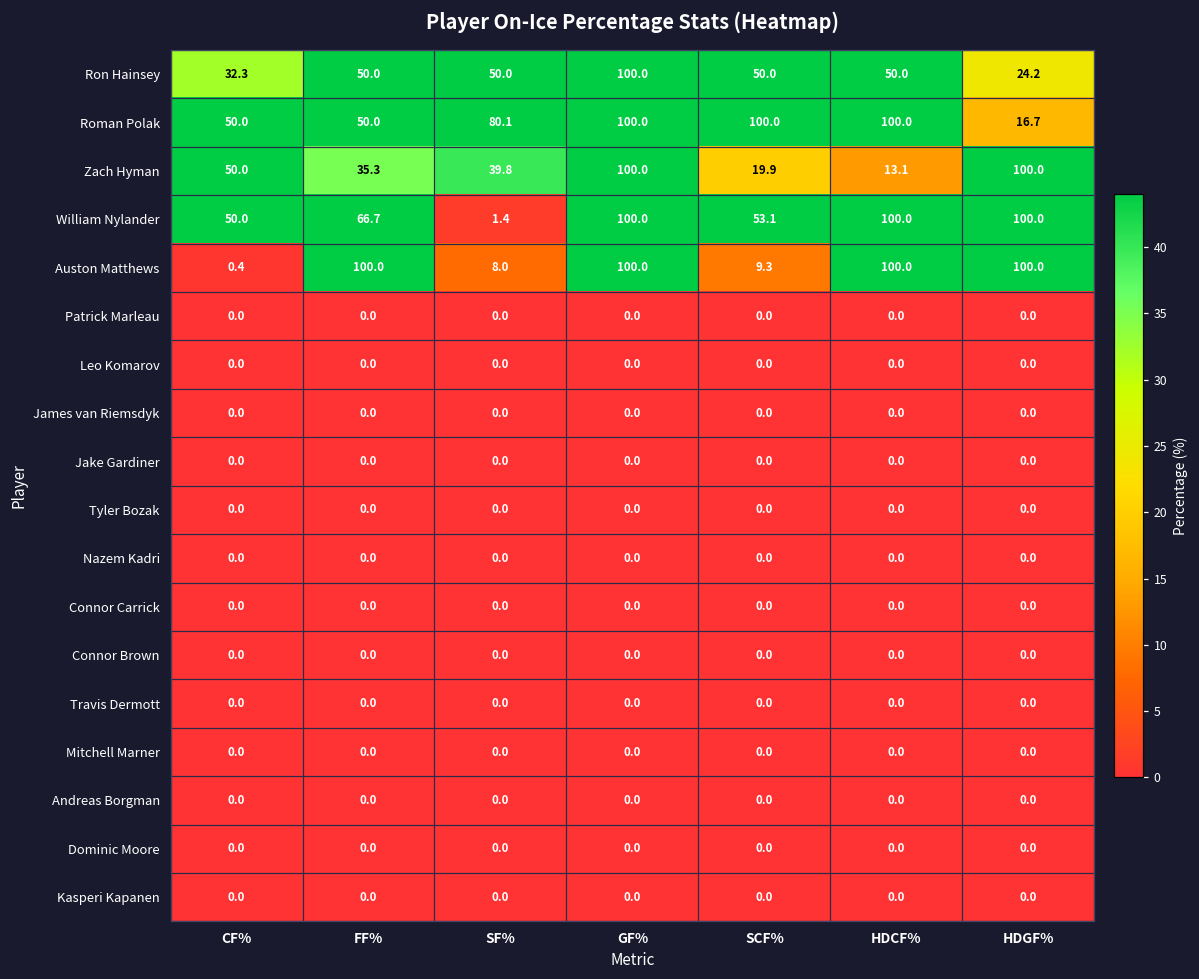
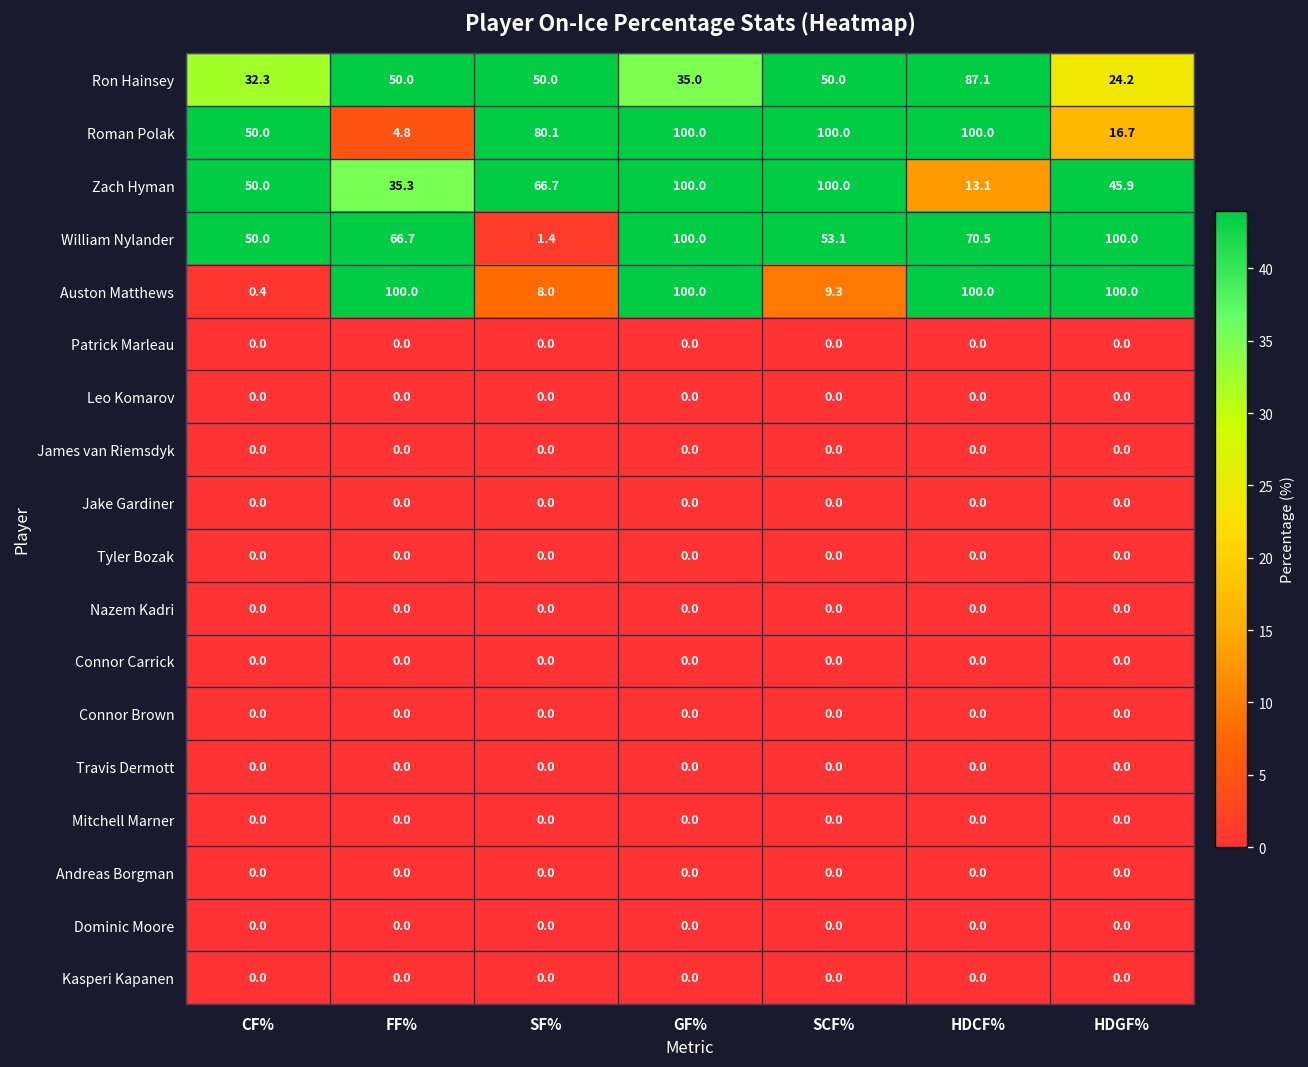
  {
    "Ron Hainsey": {
      "CF%": 32.3,
      "FF%": 50.0,
      "SF%": 50.0,
-     "GF%": 100.0,
+     "GF%": 35.0,
      "SCF%": 50.0,
-     "HDCF%": 50.0,
+     "HDCF%": 87.1,
      "HDGF%": 24.2
    },
    "Roman Polak": {
      "CF%": 50.0,
-     "FF%": 50.0,
+     "FF%": 4.8,
      "SF%": 80.1,
      "GF%": 100.0,
      "SCF%": 100.0,
      "HDCF%": 100.0,
      "HDGF%": 16.7
    },
    "Zach Hyman": {
      "CF%": 50.0,
      "FF%": 35.3,
-     "SF%": 39.8,
+     "SF%": 66.7,
      "GF%": 100.0,
-     "SCF%": 19.9,
+     "SCF%": 100.0,
      "HDCF%": 13.1,
-     "HDGF%": 100.0
+     "HDGF%": 45.9
    },
    "William Nylander": {
      "CF%": 50.0,
      "FF%": 66.7,
      "SF%": 1.4,
      "GF%": 100.0,
      "SCF%": 53.1,
-     "HDCF%": 100.0,
+     "HDCF%": 70.5,
      "HDGF%": 100.0
    },
    "Auston Matthews": {
      "CF%": 0.4,
      "FF%": 100.0,
      "SF%": 8.0,
      "GF%": 100.0,
      "SCF%": 9.3,
      "HDCF%": 100.0,
      "HDGF%": 100.0
    },
    "Patrick Marleau": {
      "CF%": 0.0,
      "FF%": 0.0,
      "SF%": 0.0,
      "GF%": 0.0,
      "SCF%": 0.0,
      "HDCF%": 0.0,
      "HDGF%": 0.0
    },
    "Leo Komarov": {
      "CF%": 0.0,
      "FF%": 0.0,
      "SF%": 0.0,
      "GF%": 0.0,
      "SCF%": 0.0,
      "HDCF%": 0.0,
      "HDGF%": 0.0
    },
    "James van Riemsdyk": {
      "CF%": 0.0,
      "FF%": 0.0,
      "SF%": 0.0,
      "GF%": 0.0,
      "SCF%": 0.0,
      "HDCF%": 0.0,
      "HDGF%": 0.0
    },
    "Jake Gardiner": {
      "CF%": 0.0,
      "FF%": 0.0,
      "SF%": 0.0,
      "GF%": 0.0,
      "SCF%": 0.0,
      "HDCF%": 0.0,
      "HDGF%": 0.0
    },
    "Tyler Bozak": {
      "CF%": 0.0,
      "FF%": 0.0,
      "SF%": 0.0,
      "GF%": 0.0,
      "SCF%": 0.0,
      "HDCF%": 0.0,
      "HDGF%": 0.0
    },
    "Nazem Kadri": {
      "CF%": 0.0,
      "FF%": 0.0,
      "SF%": 0.0,
      "GF%": 0.0,
      "SCF%": 0.0,
      "HDCF%": 0.0,
      "HDGF%": 0.0
    },
    "Connor Carrick": {
      "CF%": 0.0,
      "FF%": 0.0,
      "SF%": 0.0,
      "GF%": 0.0,
      "SCF%": 0.0,
      "HDCF%": 0.0,
      "HDGF%": 0.0
    },
    "Connor Brown": {
      "CF%": 0.0,
      "FF%": 0.0,
      "SF%": 0.0,
      "GF%": 0.0,
      "SCF%": 0.0,
      "HDCF%": 0.0,
      "HDGF%": 0.0
    },
    "Travis Dermott": {
      "CF%": 0.0,
      "FF%": 0.0,
      "SF%": 0.0,
      "GF%": 0.0,
      "SCF%": 0.0,
      "HDCF%": 0.0,
      "HDGF%": 0.0
    },
    "Mitchell Marner": {
      "CF%": 0.0,
      "FF%": 0.0,
      "SF%": 0.0,
      "GF%": 0.0,
      "SCF%": 0.0,
      "HDCF%": 0.0,
      "HDGF%": 0.0
    },
    "Andreas Borgman": {
      "CF%": 0.0,
      "FF%": 0.0,
      "SF%": 0.0,
      "GF%": 0.0,
      "SCF%": 0.0,
      "HDCF%": 0.0,
      "HDGF%": 0.0
    },
    "Dominic Moore": {
      "CF%": 0.0,
      "FF%": 0.0,
      "SF%": 0.0,
      "GF%": 0.0,
      "SCF%": 0.0,
      "HDCF%": 0.0,
      "HDGF%": 0.0
    },
    "Kasperi Kapanen": {
      "CF%": 0.0,
      "FF%": 0.0,
      "SF%": 0.0,
      "GF%": 0.0,
      "SCF%": 0.0,
      "HDCF%": 0.0,
      "HDGF%": 0.0
    }
  }
